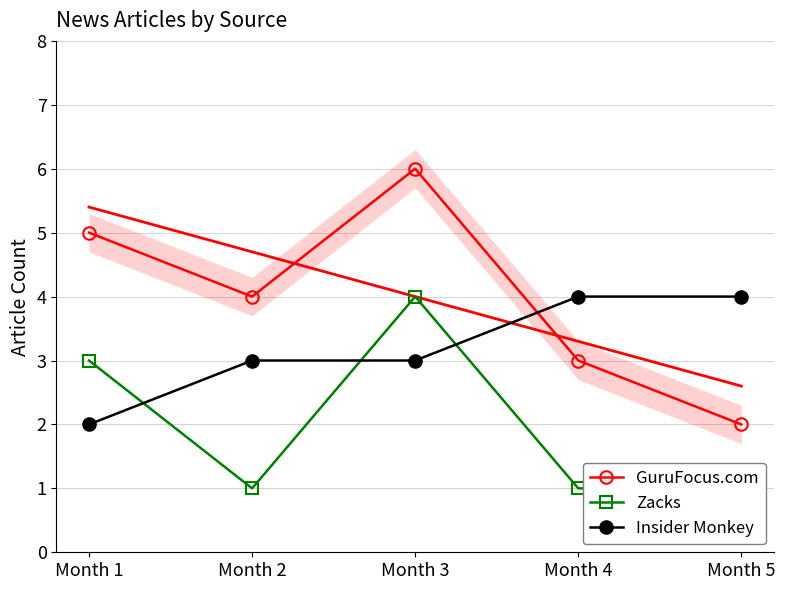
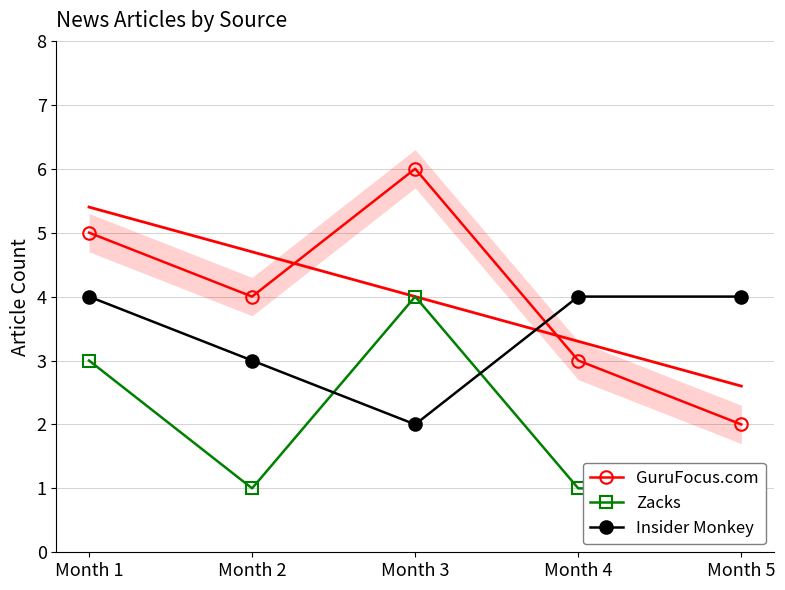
  {
    "Zacks": {
      "Month 1": 3,
      "Month 2": 1,
      "Month 4": 1
    },
    "Insider Monkey": {
-     "Month 1": 2,
+     "Month 1": 4,
      "Month 2": 3,
-     "Month 3": 3,
+     "Month 3": 2,
      "Month 4": 4,
      "Month 5": 4
    }
  }
